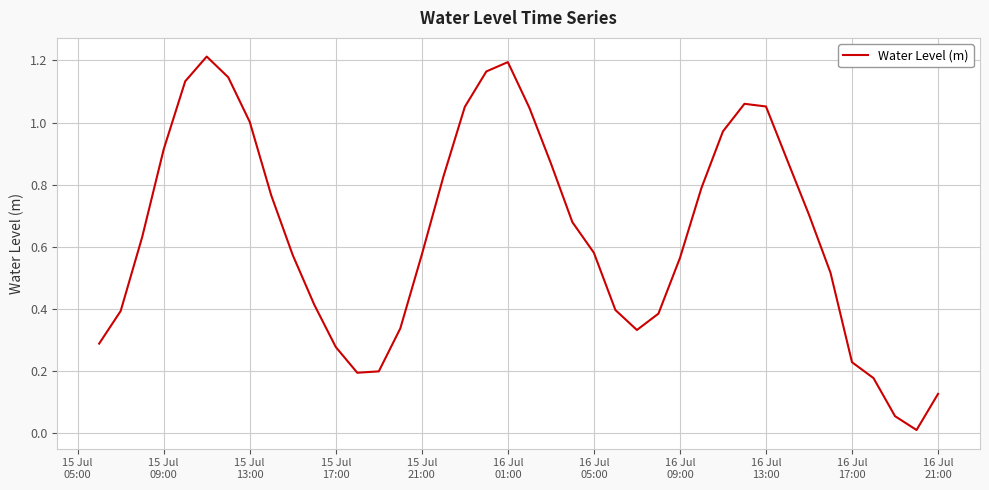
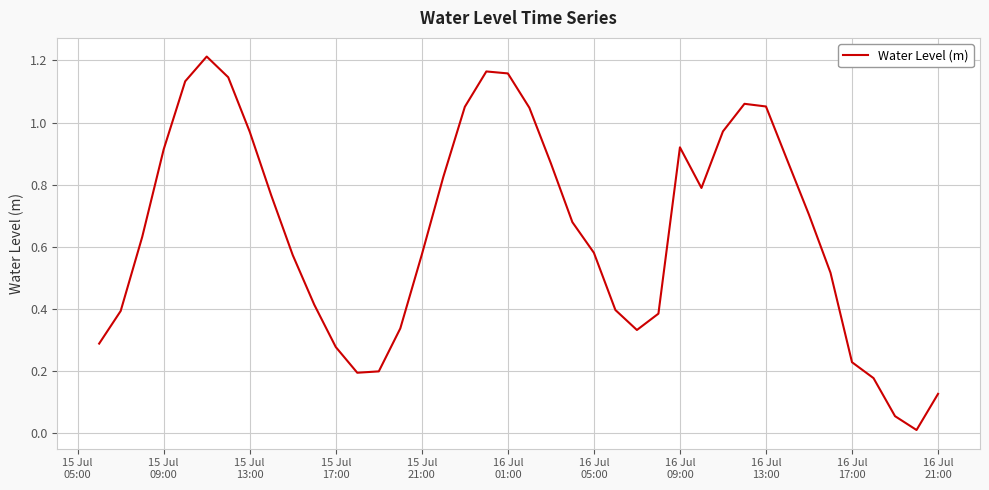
  {
    "15 Jul 09:00": 0.91,
-   "15 Jul 13:00": 1.00,
+   "15 Jul 13:00": 0.97,
    "15 Jul 17:00": 0.28,
    "15 Jul 21:00": 0.58,
-   "16 Jul 01:00": 1.19,
+   "16 Jul 01:00": 1.16,
    "16 Jul 05:00": 0.58,
-   "16 Jul 09:00": 0.56,
+   "16 Jul 09:00": 0.92,
    "16 Jul 13:00": 1.05,
    "16 Jul 17:00": 0.23,
    "16 Jul 21:00": 0.13
  }
